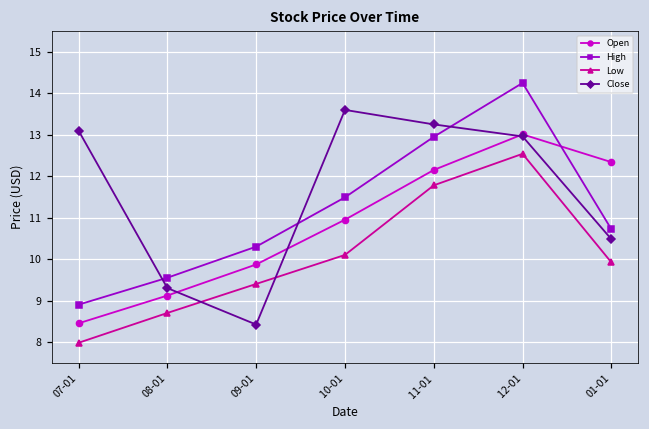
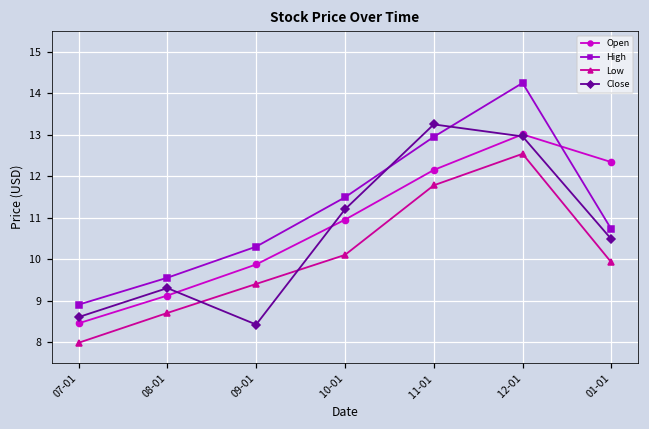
  {
    "Close": {
-     "07-01": 13.1,
+     "07-01": 8.6,
      "08-01": 9.3,
      "09-01": 8.4,
-     "10-01": 13.6,
+     "10-01": 11.2,
      "11-01": 13.3,
      "01-01": 10.5
    }
  }
